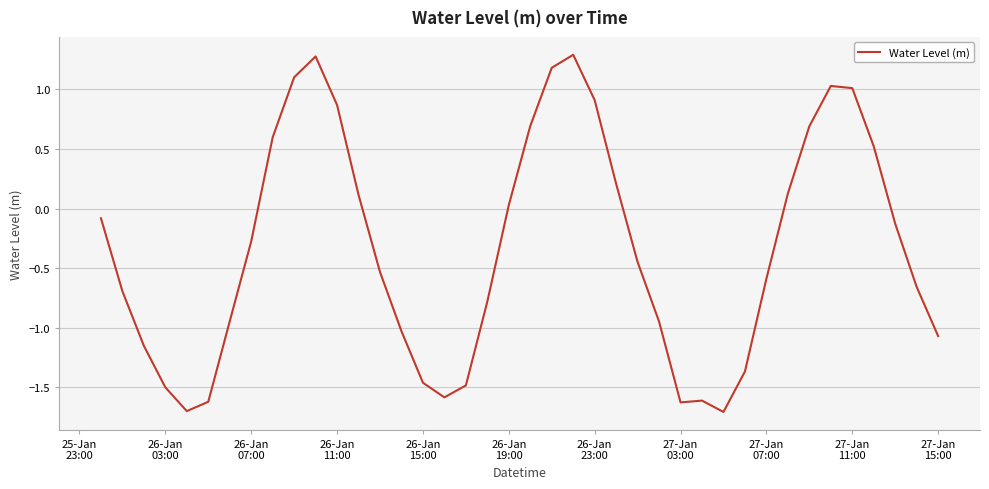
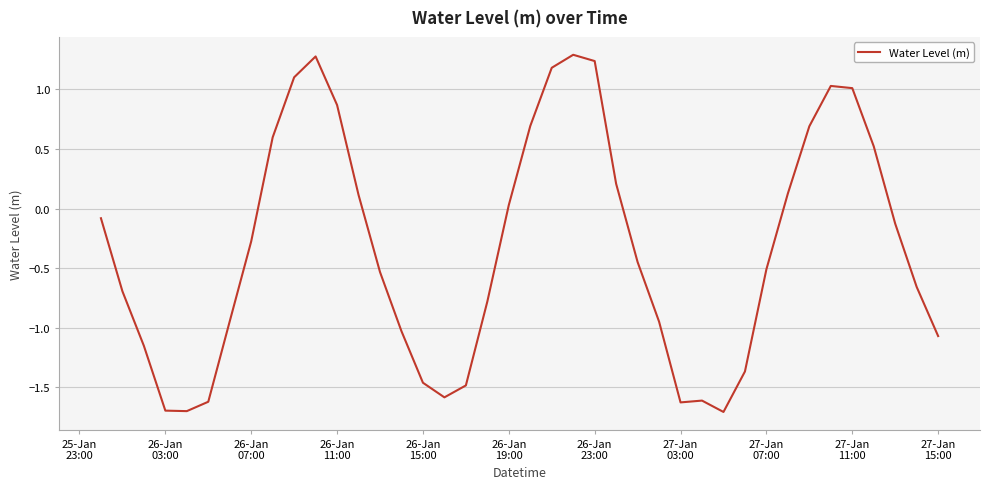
  {
-   "26-Jan 03:00": -1.50,
+   "26-Jan 03:00": -1.70,
    "26-Jan 07:00": -0.28,
    "26-Jan 11:00": 0.87,
    "26-Jan 15:00": -1.46,
    "26-Jan 19:00": 0.03,
-   "26-Jan 23:00": 0.91,
+   "26-Jan 23:00": 1.24,
    "27-Jan 03:00": -1.63,
-   "27-Jan 07:00": -0.59,
+   "27-Jan 07:00": -0.51,
    "27-Jan 11:00": 1.01,
    "27-Jan 15:00": -1.07
  }
